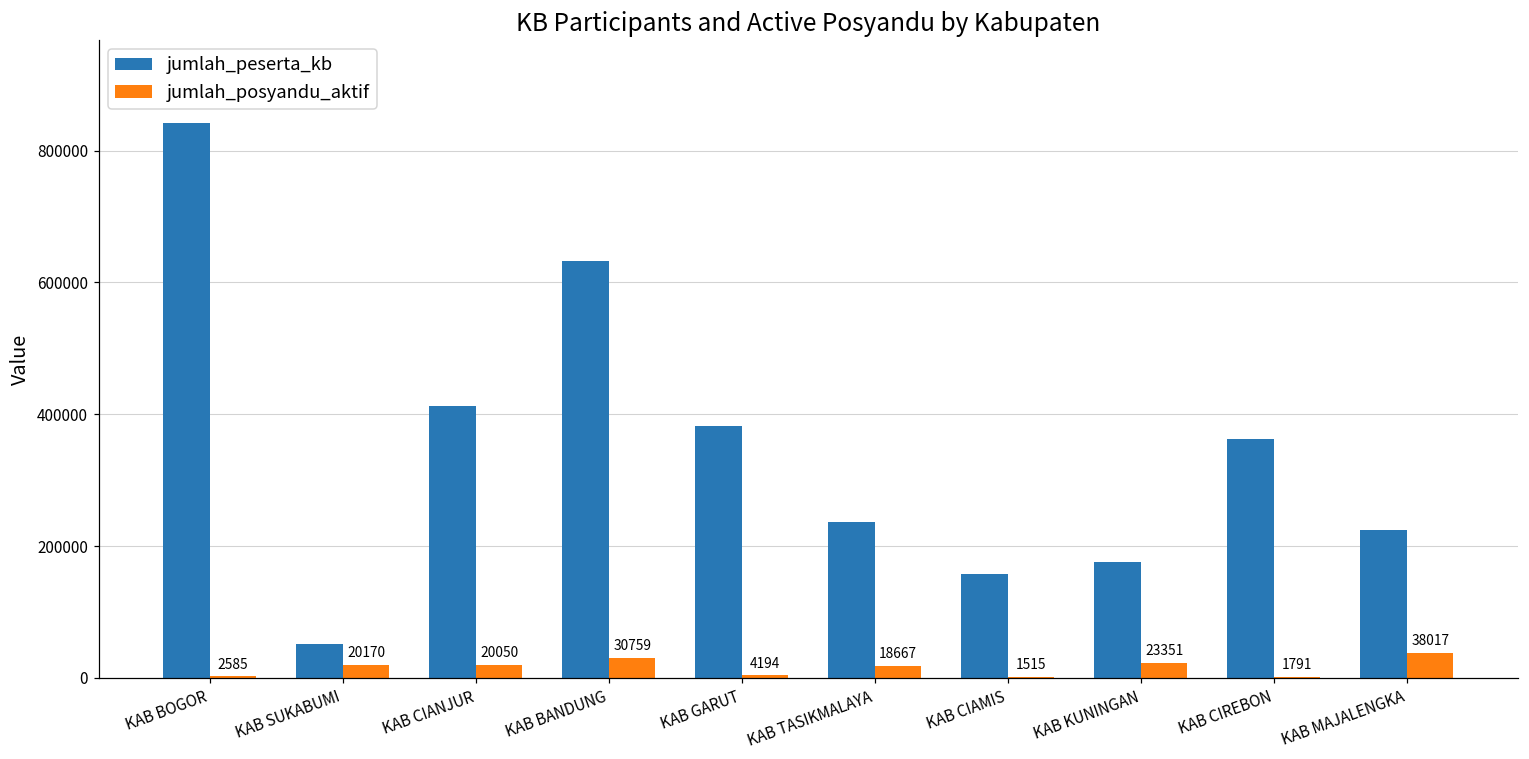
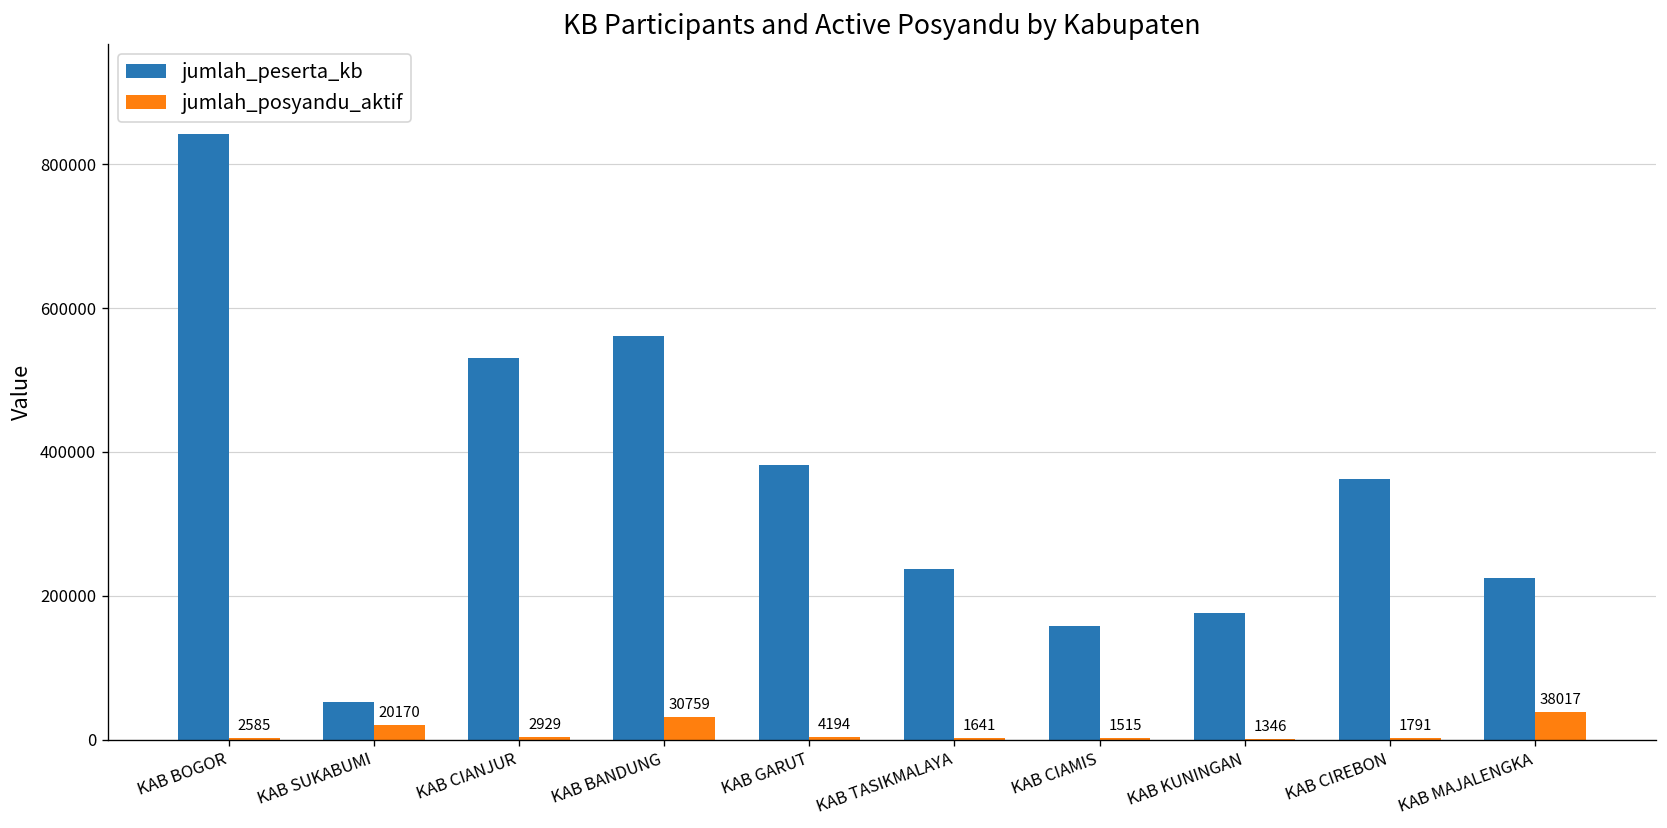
  {
    "jumlah_peserta_kb": {
      "KAB BOGOR": 840000,
      "KAB SUKABUMI": 50000,
-     "KAB CIANJUR": 410000,
-     "KAB BANDUNG": 630000,
+     "KAB CIANJUR": 530000,
+     "KAB BANDUNG": 560000,
      "KAB GARUT": 380000,
      "KAB TASIKMALAYA": 240000,
      "KAB CIAMIS": 160000,
      "KAB KUNINGAN": 180000,
      "KAB CIREBON": 360000,
      "KAB MAJALENGKA": 220000
    },
    "jumlah_posyandu_aktif": {
      "KAB BOGOR": 2585,
      "KAB SUKABUMI": 20170,
-     "KAB CIANJUR": 20050,
+     "KAB CIANJUR": 2929,
      "KAB BANDUNG": 30759,
      "KAB GARUT": 4194,
-     "KAB TASIKMALAYA": 18667,
+     "KAB TASIKMALAYA": 1641,
      "KAB CIAMIS": 1515,
-     "KAB KUNINGAN": 23351,
+     "KAB KUNINGAN": 1346,
      "KAB CIREBON": 1791,
      "KAB MAJALENGKA": 38017
    }
  }
